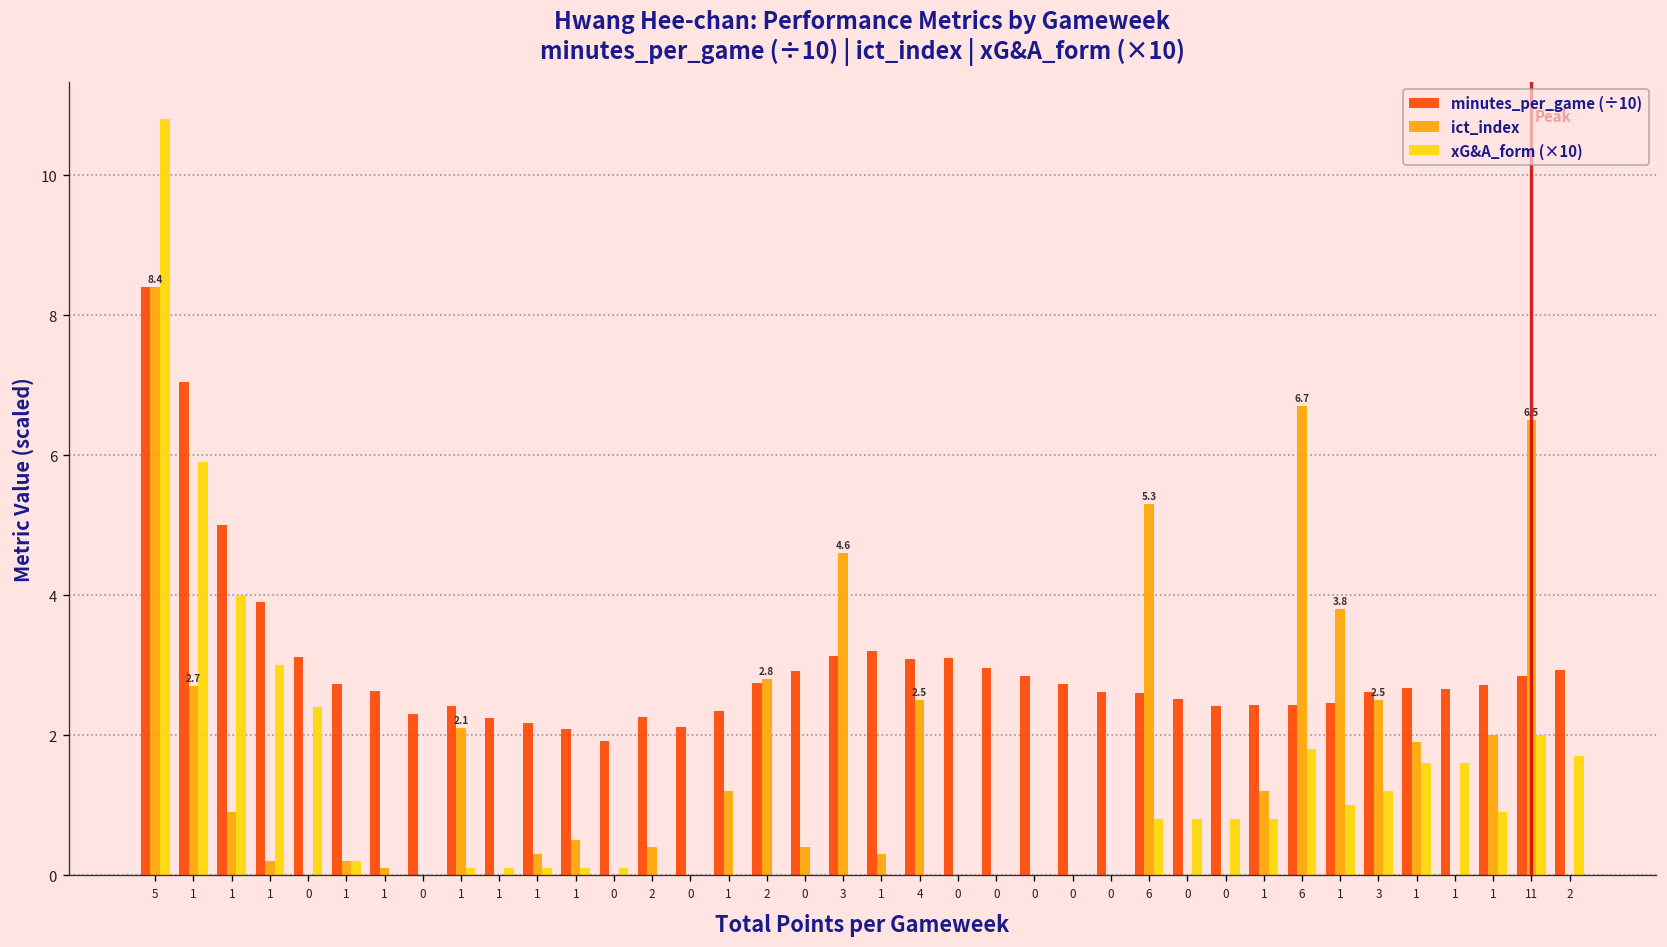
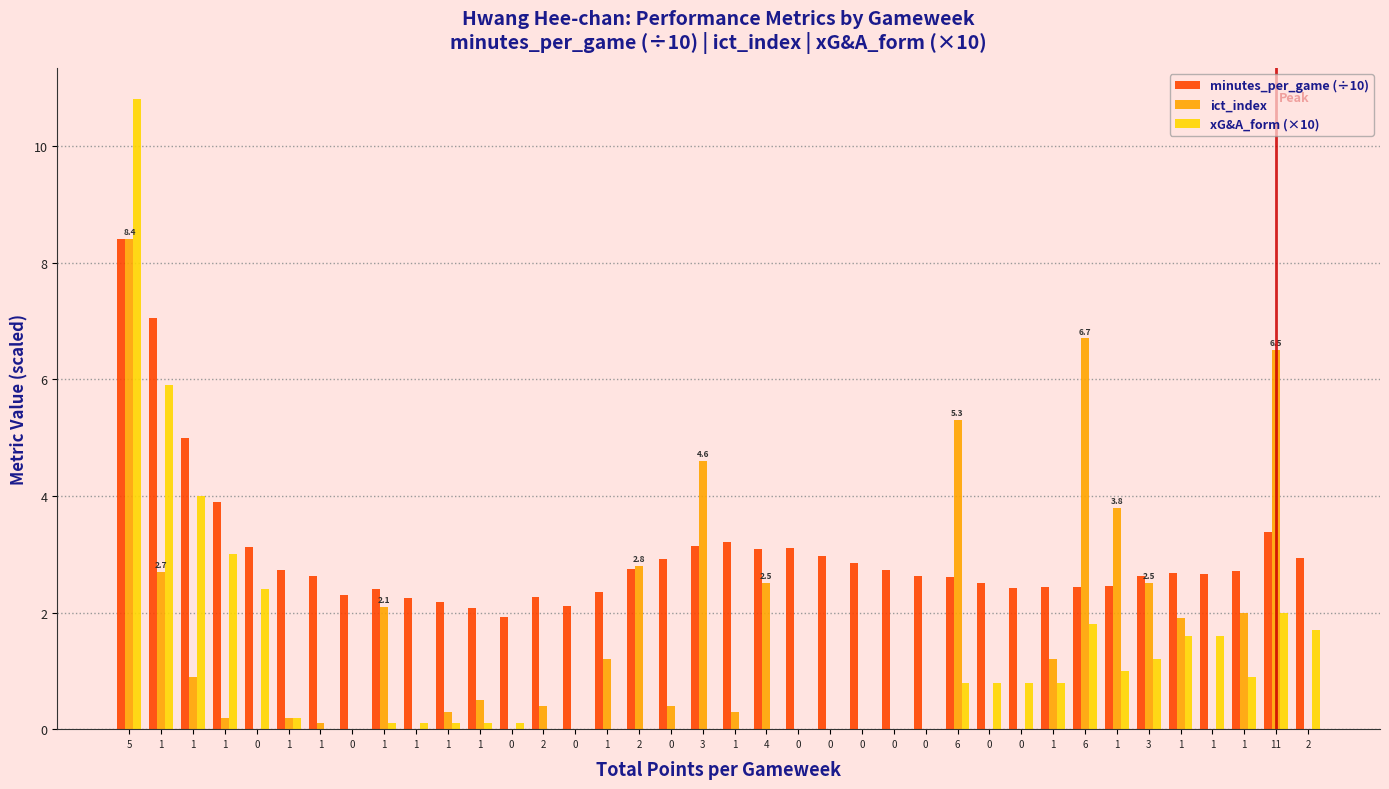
  {
    "minutes_per_game (÷10)": {
      "4": 3.1,
-     "11": 2.8
+     "11": 3.4
    }
  }
